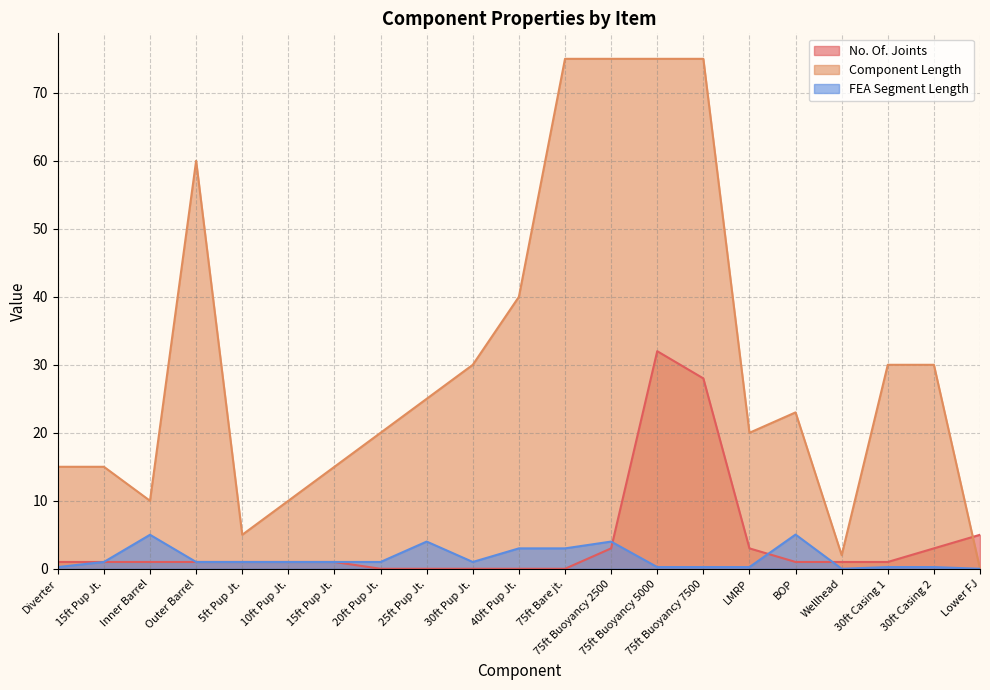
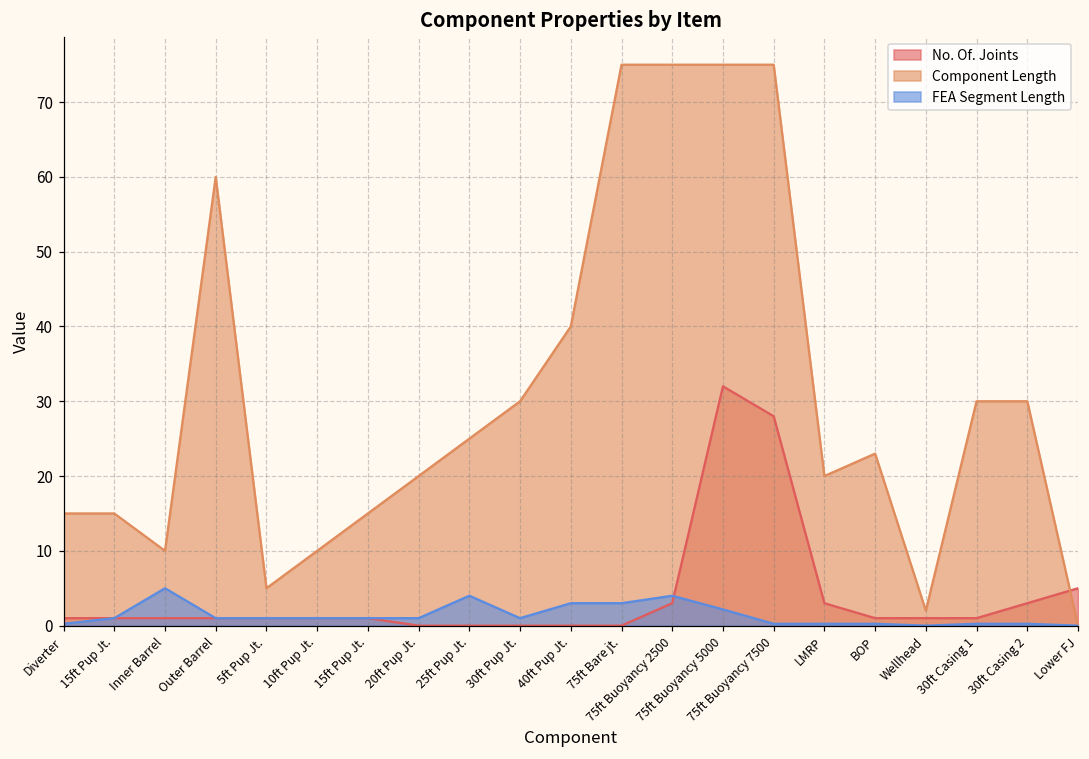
  {
    "FEA Segment Length": {
      "Diverter": 0,
      "Inner Barrel": 5,
      "20ft Pup Jt.": 1,
      "25ft Pup Jt.": 4,
      "30ft Pup Jt.": 1,
      "40ft Pup Jt.": 3,
      "75ft Bare jt.": 3,
      "75ft Buoyancy 2500": 4,
-     "75ft Buoyancy 5000": 0,
+     "75ft Buoyancy 5000": 2,
      "75ft Buoyancy 7500": 0,
      "LMRP": 0,
-     "BOP": 5,
+     "BOP": 0,
      "Wellhead": 0,
      "30ft Casing 1": 0,
      "30ft Casing 2": 0
    }
  }
